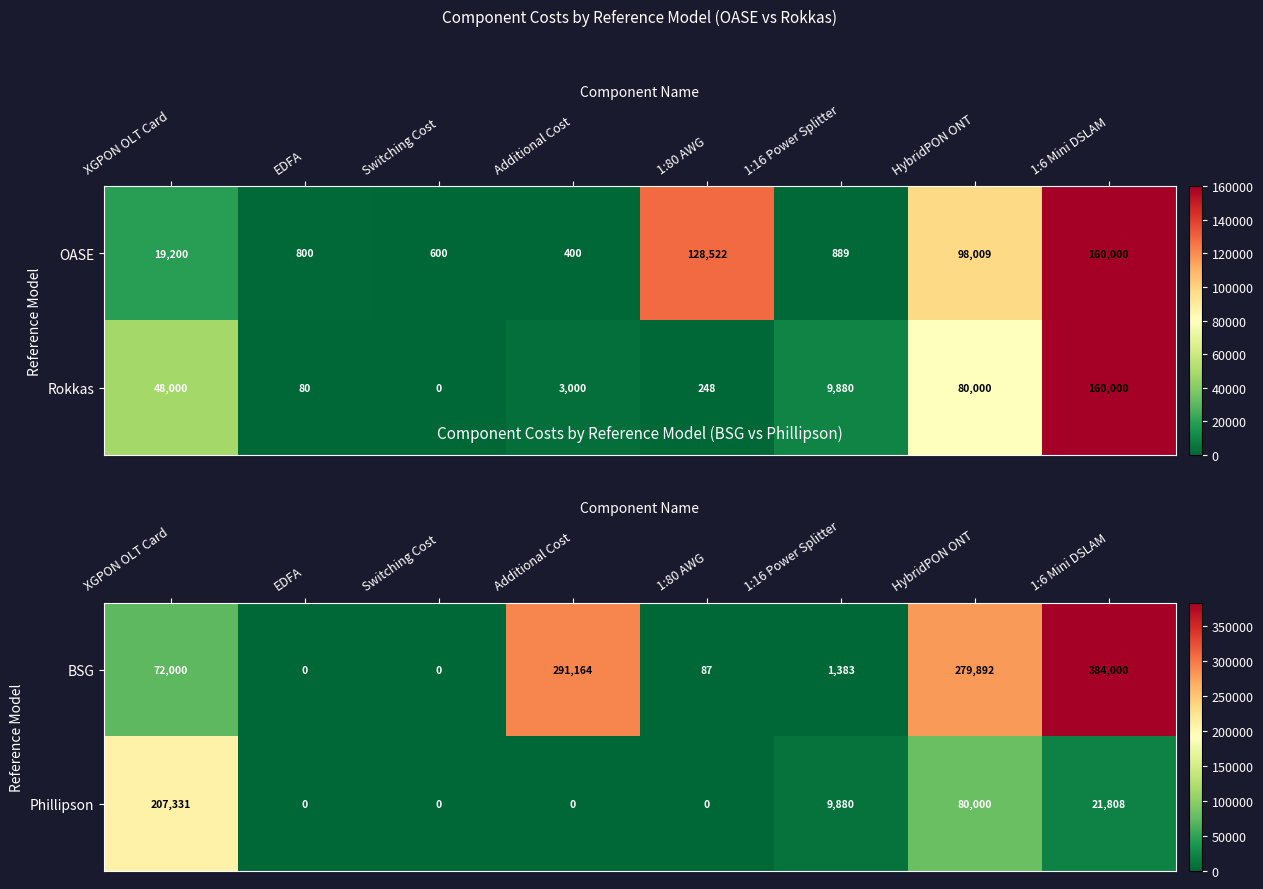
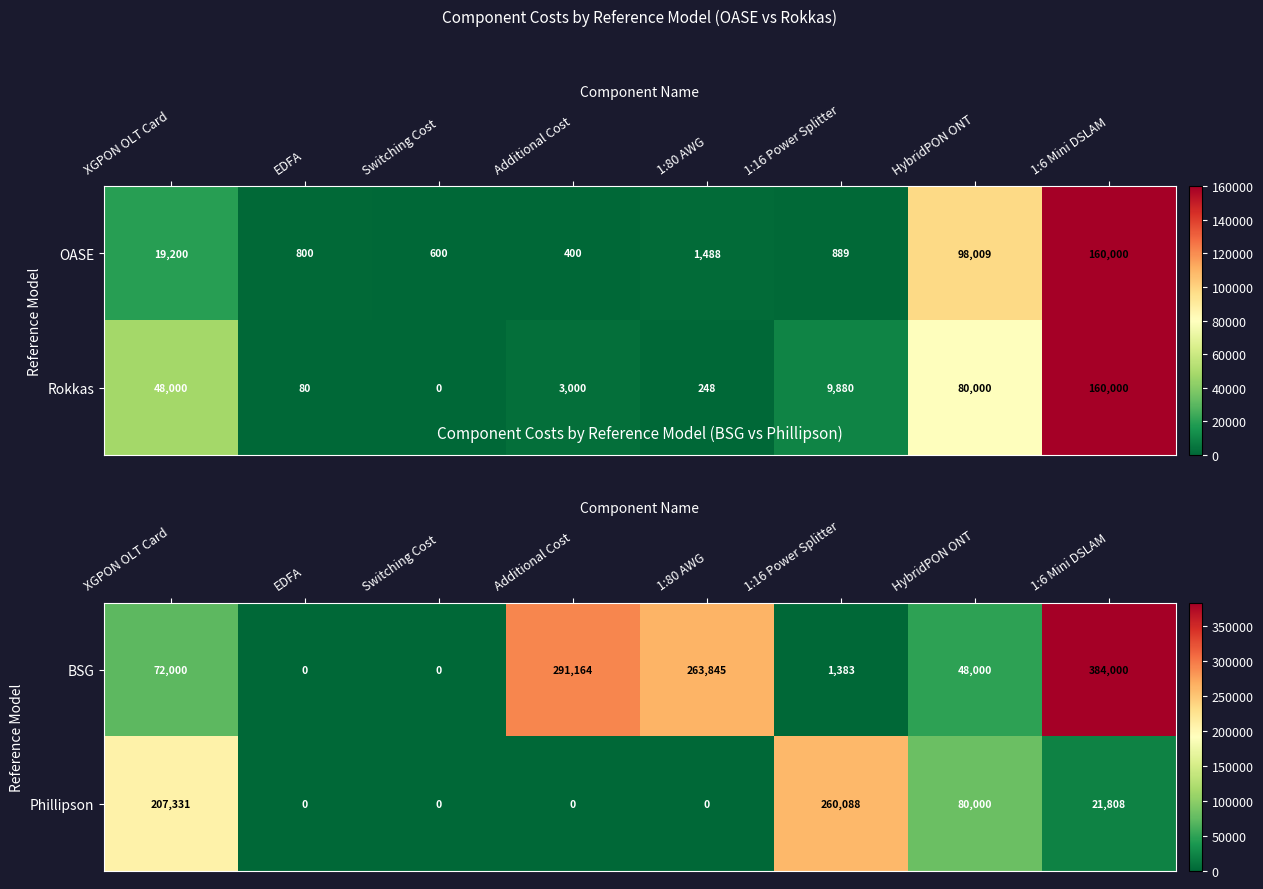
  {
    "Component Costs by Reference Model (OASE vs Rokkas)": {
      "OASE": {
        "XGPON OLT Card": "19,200",
        "EDFA": "800",
        "Switching Cost": "600",
        "Additional Cost": "400",
-       "1:80 AWG": "128,522",
+       "1:80 AWG": "1,488",
        "1:16 Power Splitter": "889",
        "HybridPON ONT": "98,009",
        "1:6 Mini DSLAM": "160,000"
      },
      "Rokkas": {
        "XGPON OLT Card": "48,000",
        "EDFA": "80",
        "Switching Cost": "0",
        "Additional Cost": "3,000",
        "1:80 AWG": "248",
        "1:16 Power Splitter": "9,880",
        "HybridPON ONT": "80,000",
        "1:6 Mini DSLAM": "160,000"
      }
    },
    "Component Costs by Reference Model (BSG vs Phillipson)": {
      "BSG": {
        "XGPON OLT Card": "72,000",
        "EDFA": "0",
        "Switching Cost": "0",
        "Additional Cost": "291,164",
-       "1:80 AWG": "87",
+       "1:80 AWG": "263,845",
        "1:16 Power Splitter": "1,383",
-       "HybridPON ONT": "279,892",
+       "HybridPON ONT": "48,000",
        "1:6 Mini DSLAM": "384,000"
      },
      "Phillipson": {
        "XGPON OLT Card": "207,331",
        "EDFA": "0",
        "Switching Cost": "0",
        "Additional Cost": "0",
        "1:80 AWG": "0",
-       "1:16 Power Splitter": "9,880",
+       "1:16 Power Splitter": "260,088",
        "HybridPON ONT": "80,000",
        "1:6 Mini DSLAM": "21,808"
      }
    }
  }
